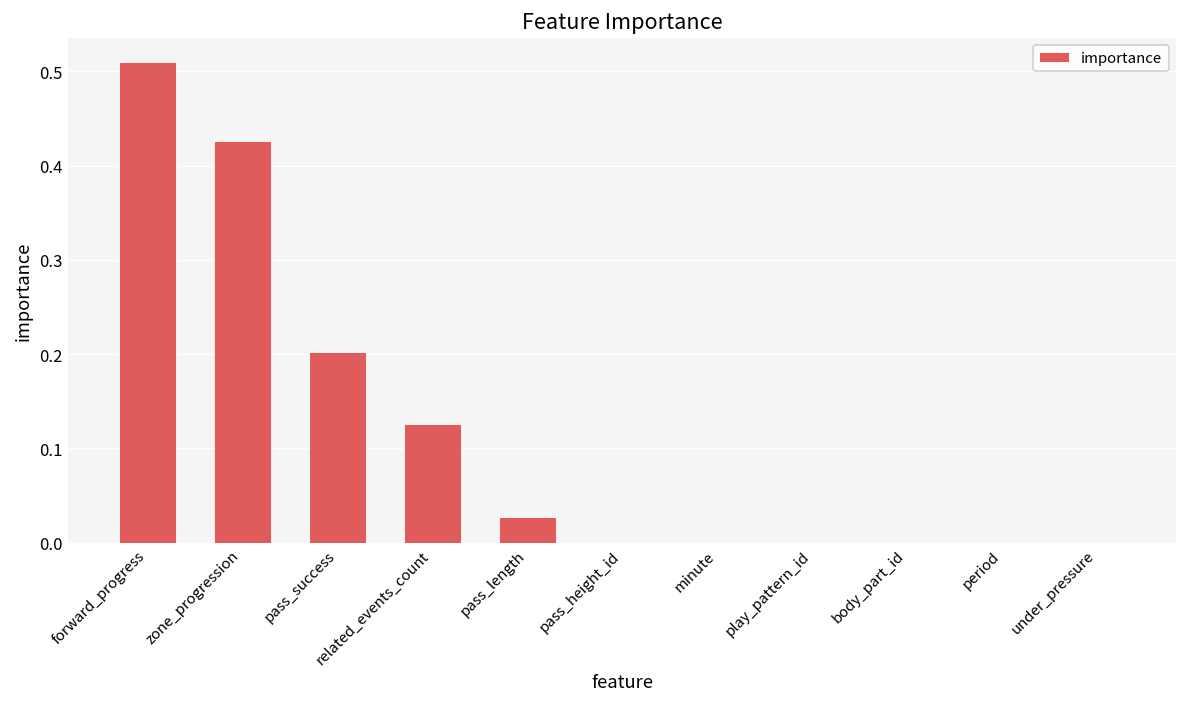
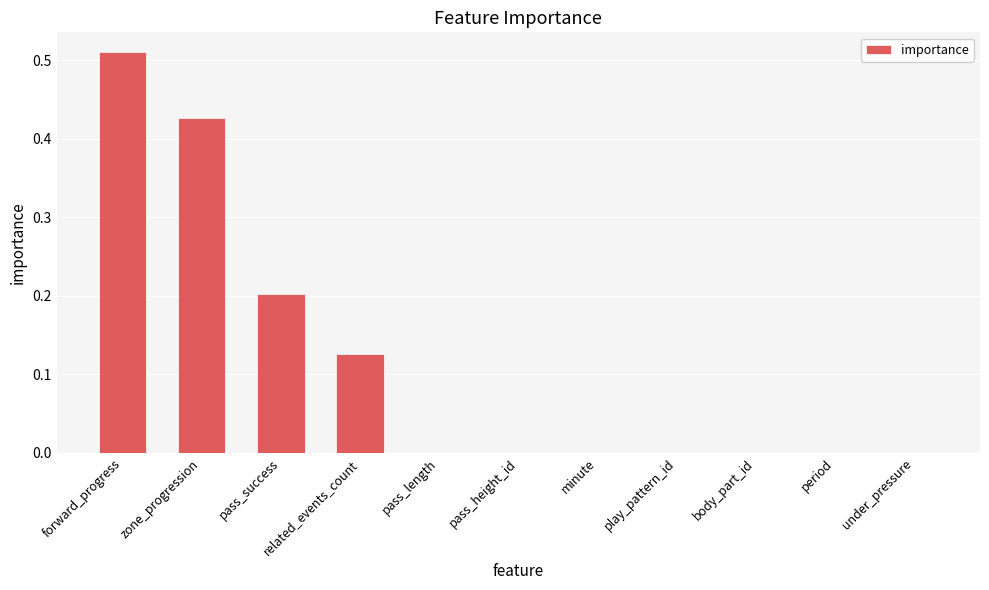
  {
    "forward_progress": 0.51,
    "zone_progression": 0.43,
    "pass_success": 0.20,
    "related_events_count": 0.13,
-   "pass_length": 0.03,
+   "pass_length": 0.00,
    "period": 0.00,
    "under_pressure": 0.00
  }
